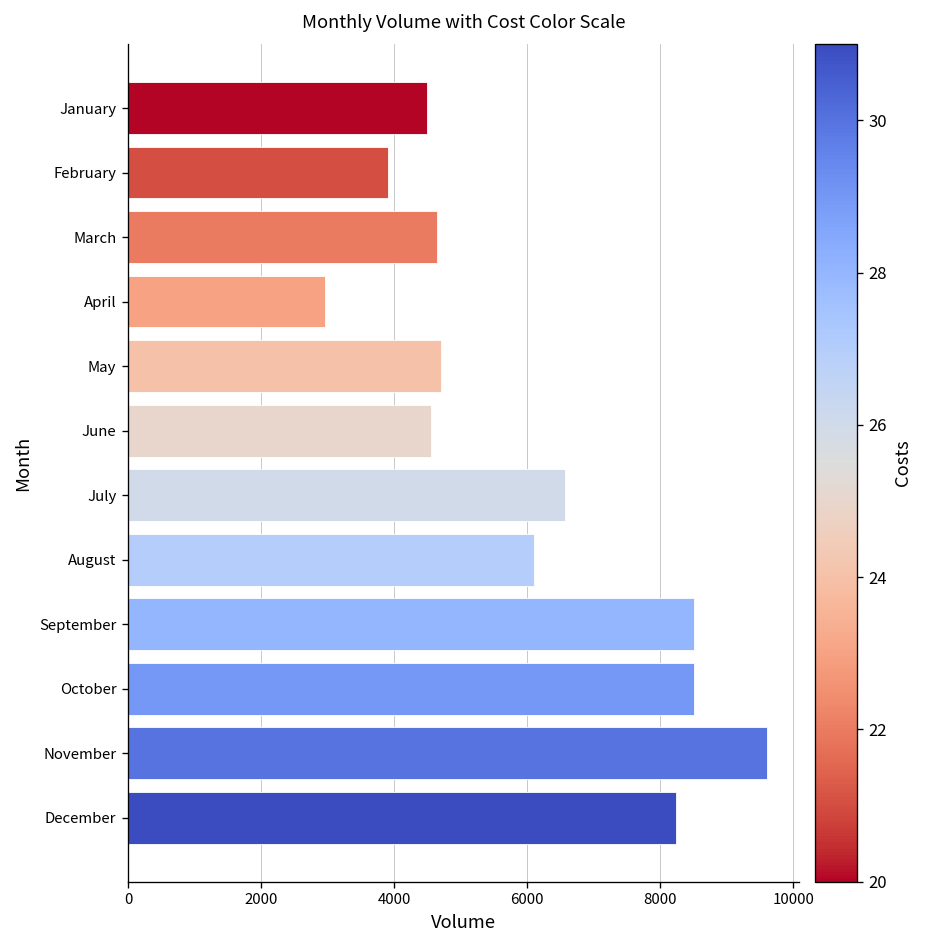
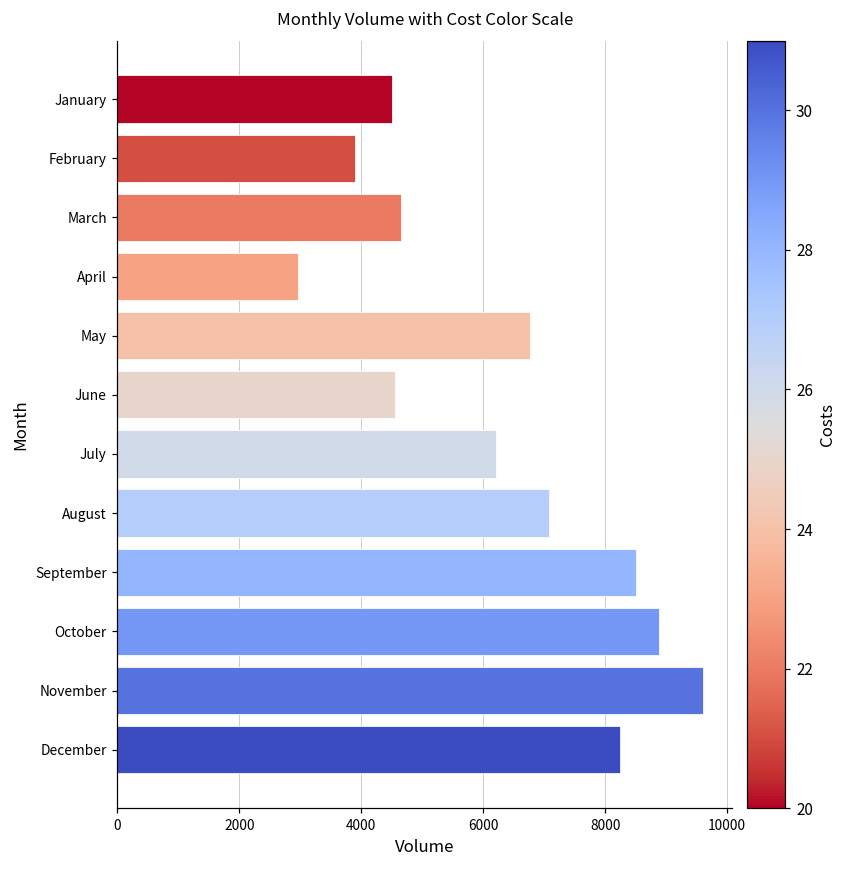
  {
    "January": 4500,
    "February": 3900,
    "March": 4600,
    "April": 3000,
-   "May": 4700,
+   "May": 6800,
    "June": 4600,
-   "July": 6600,
-   "August": 6100,
+   "July": 6200,
+   "August": 7100,
    "September": 8500,
-   "October": 8500,
+   "October": 8900,
    "November": 9600,
    "December": 8200
  }
